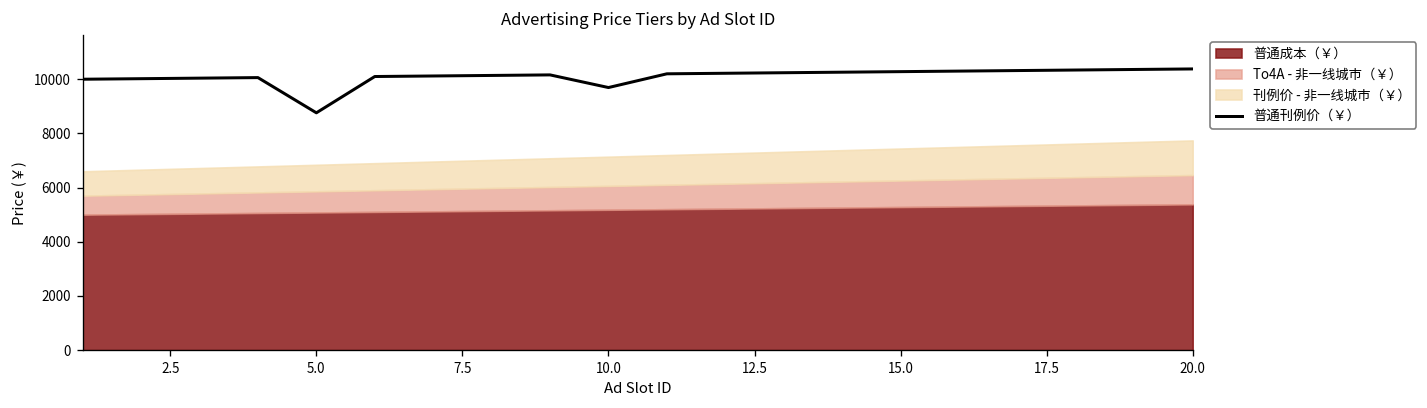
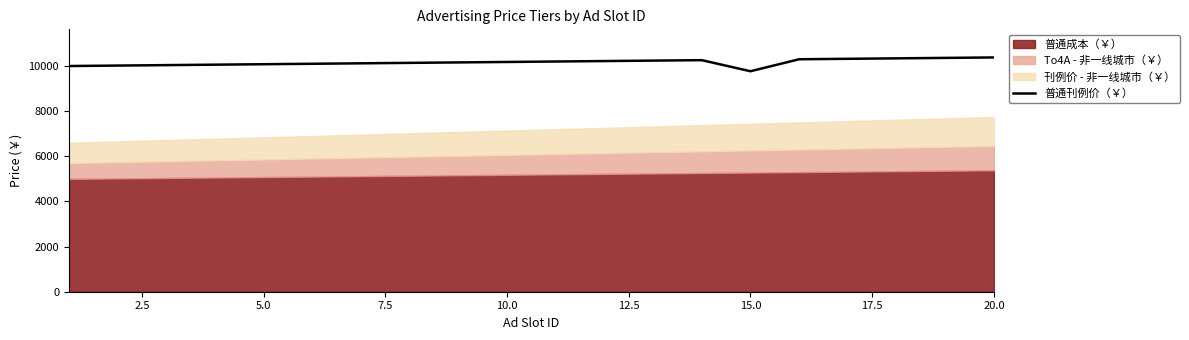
  {
    "普通刊例价（￥）": {
-     "5.0": 8800,
-     "10.0": 9700,
-     "15.0": 10300,
+     "5.0": 10100,
+     "10.0": 10200,
+     "15.0": 9800,
      "20.0": 10400
    },
    "普通成本（￥）": {
      "5.0": 5100,
      "10.0": 5200,
      "15.0": 5300,
      "20.0": 5400
    },
    "To4A - 非一线城市（￥）": {
      "5.0": 800,
      "10.0": 900,
      "15.0": 1000,
      "20.0": 1100
    },
    "刊例价 - 非一线城市（￥）": {
      "5.0": 1000,
      "10.0": 1100,
      "15.0": 1200,
      "20.0": 1300
    }
  }
